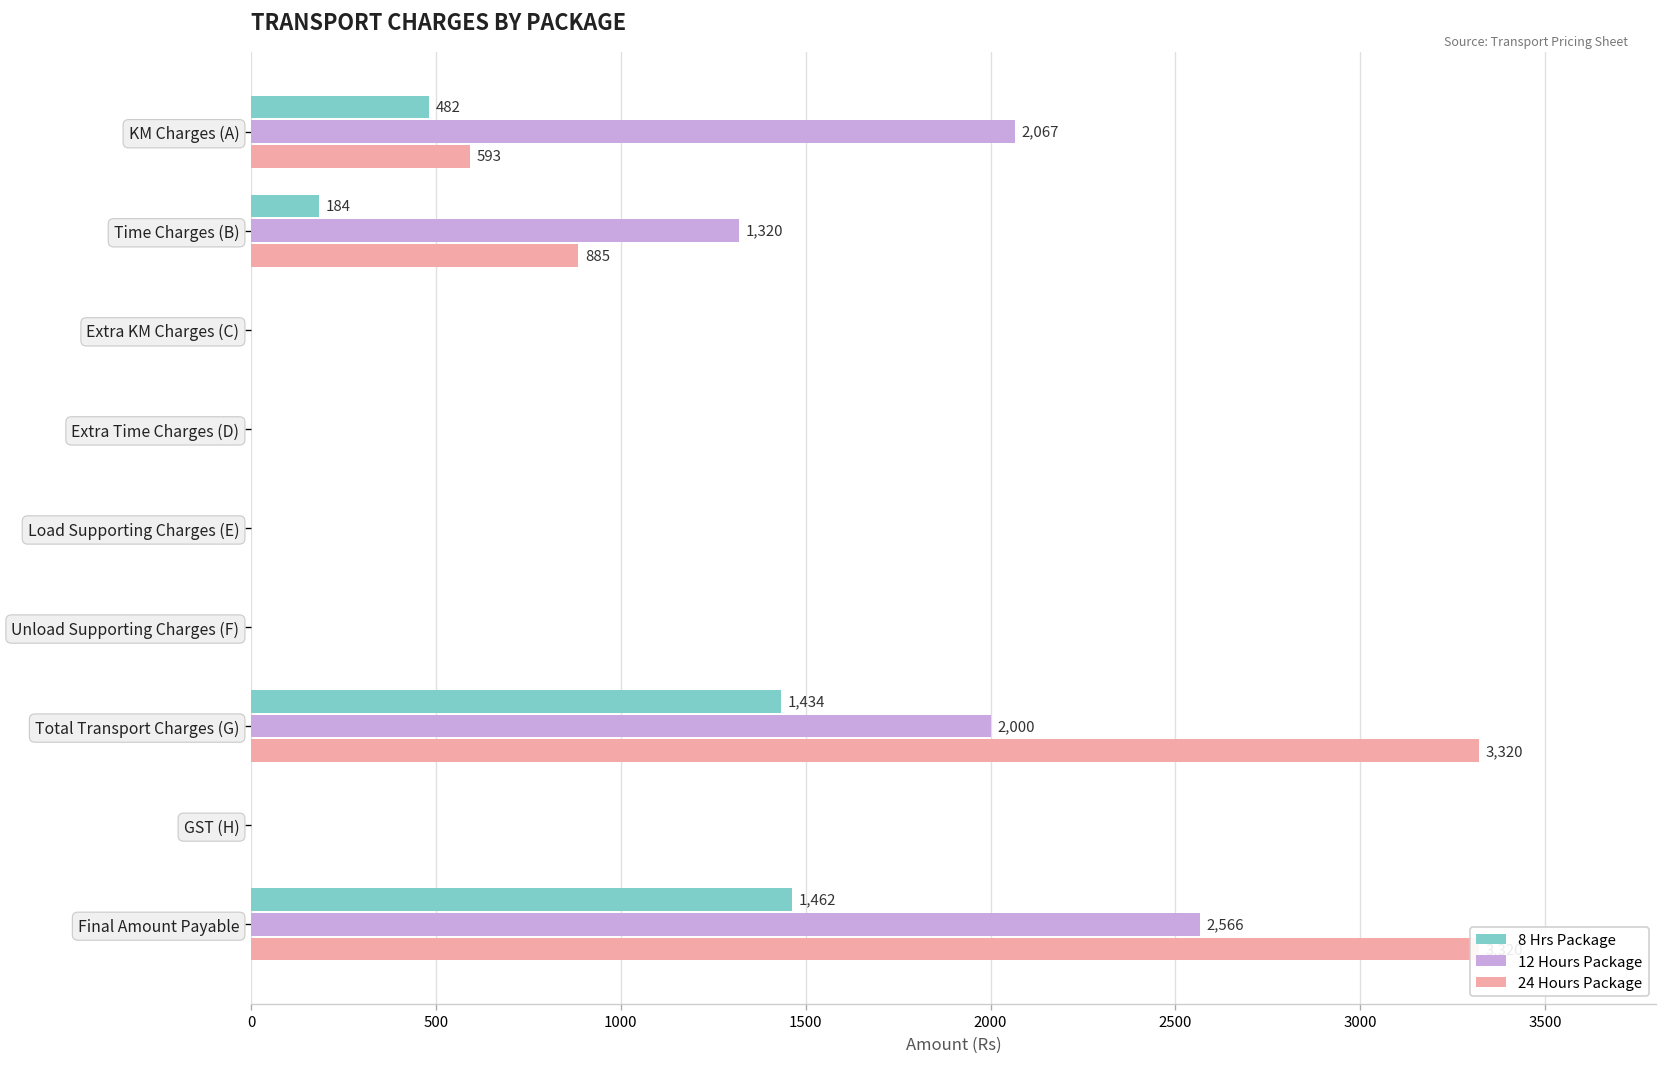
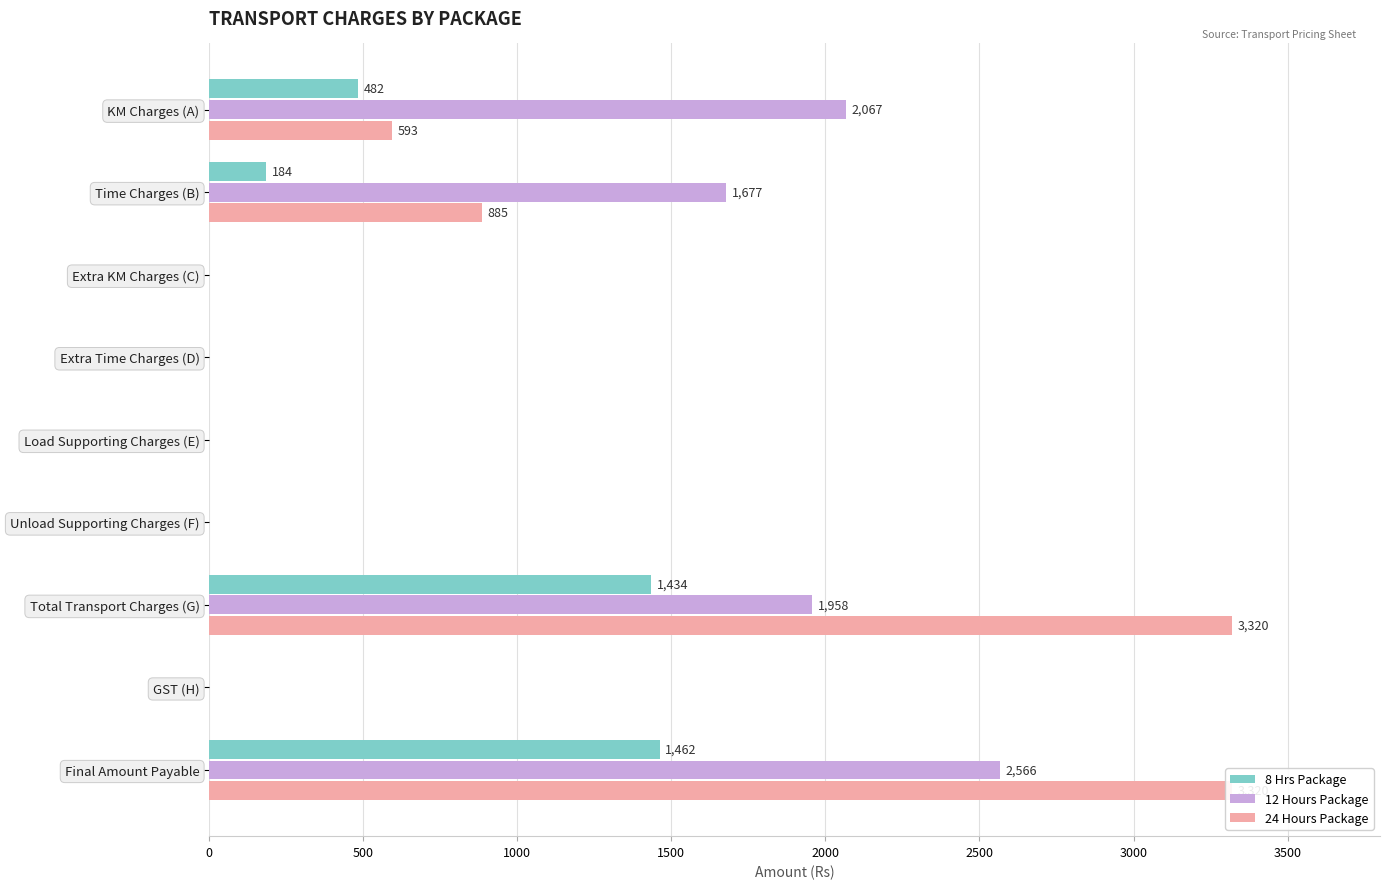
  {
    "8 Hrs Package": {
      "KM Charges (A)": "482",
      "Time Charges (B)": "184",
      "Total Transport Charges (G)": "1,434",
      "Final Amount Payable": "1,462"
    },
    "12 Hours Package": {
      "KM Charges (A)": "2,067",
-     "Time Charges (B)": "1,320",
-     "Total Transport Charges (G)": "2,000",
+     "Time Charges (B)": "1,677",
+     "Total Transport Charges (G)": "1,958",
      "Final Amount Payable": "2,566"
    },
    "24 Hours Package": {
      "KM Charges (A)": "593",
      "Time Charges (B)": "885",
      "Total Transport Charges (G)": "3,320"
    }
  }
